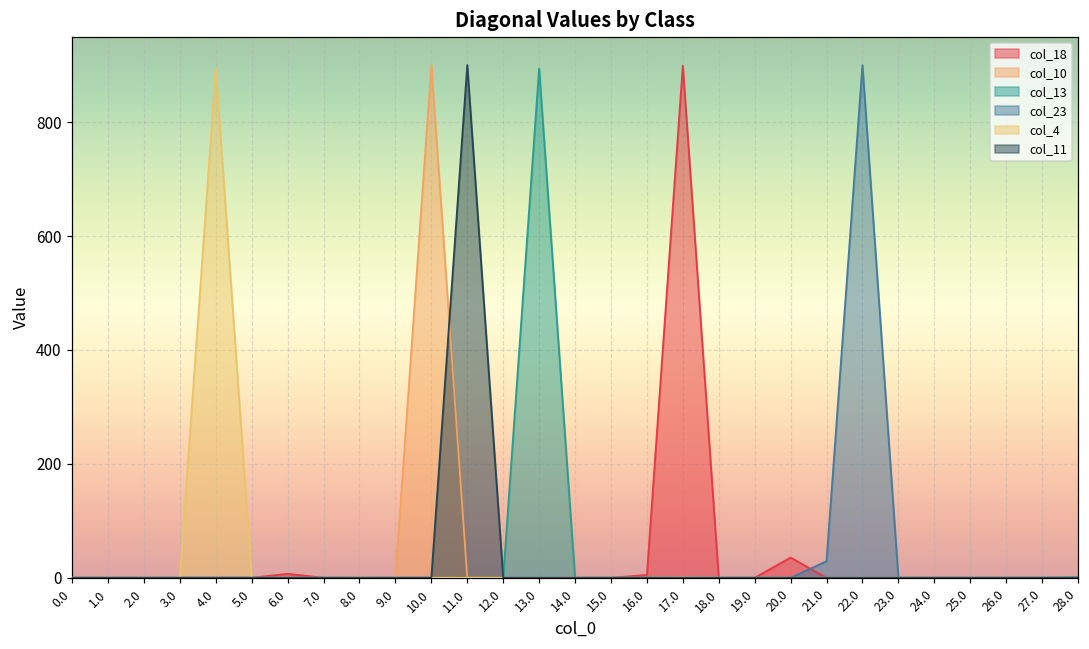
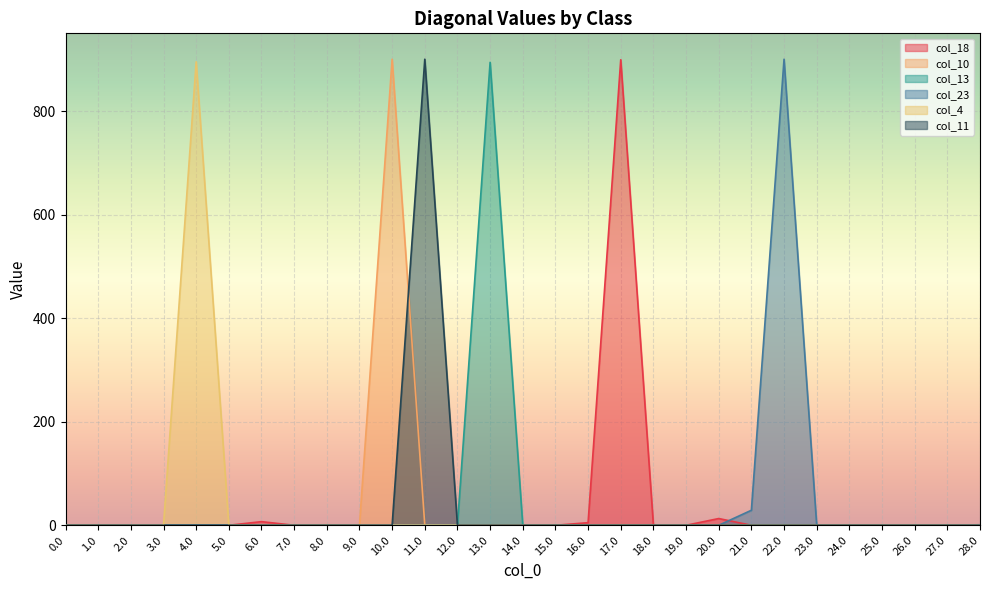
  {
    "col_18": {
      "6.0": 10,
      "16.0": 10,
      "17.0": 900,
-     "20.0": 40
+     "20.0": 10
    },
    "col_11": {
      "11.0": 900
    }
  }
